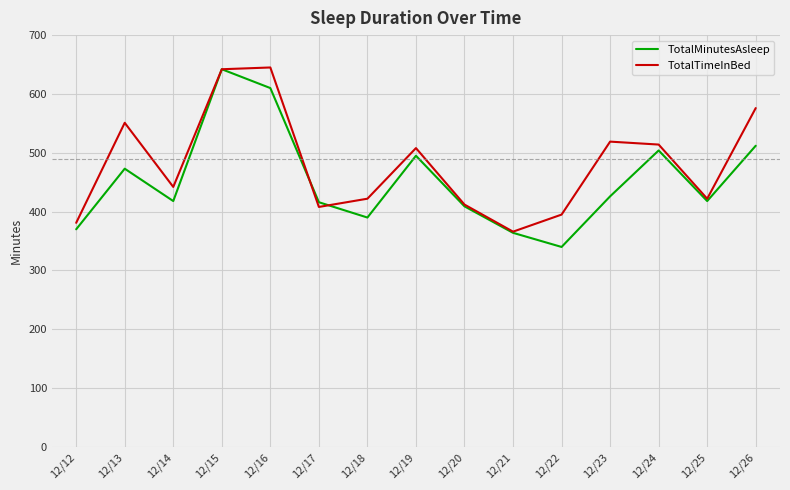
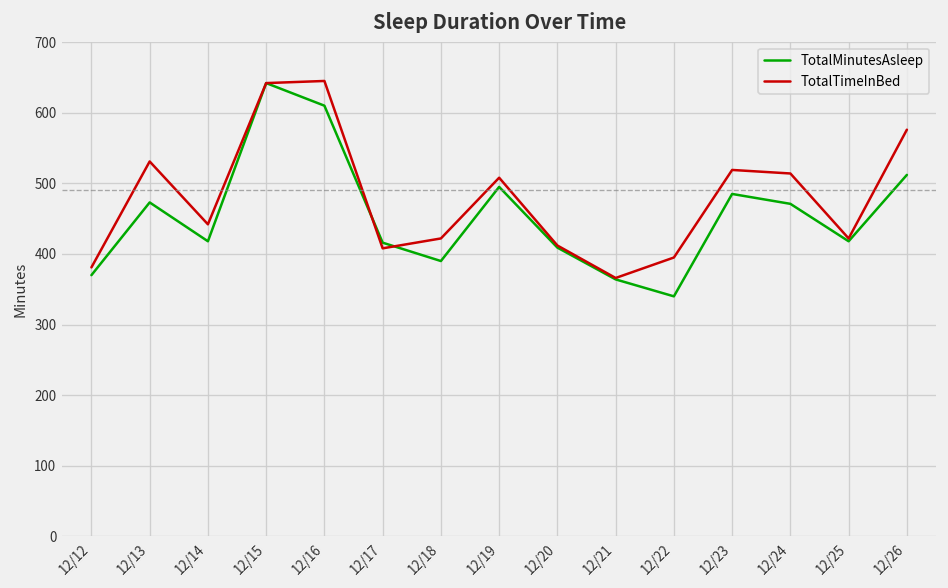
  {
    "TotalMinutesAsleep": {
      "12/12": 370,
      "12/13": 470,
      "12/14": 420,
      "12/16": 610,
      "12/17": 420,
      "12/18": 390,
      "12/19": 500,
      "12/22": 340,
-     "12/23": 430,
-     "12/24": 500,
+     "12/23": 490,
+     "12/24": 470,
      "12/26": 510
    },
    "TotalTimeInBed": {
      "12/12": 380,
-     "12/13": 550,
+     "12/13": 530,
      "12/14": 440,
      "12/16": 650,
      "12/17": 410,
      "12/18": 420,
      "12/19": 510,
      "12/22": 400,
      "12/23": 520,
      "12/24": 510,
      "12/26": 580
    }
  }
